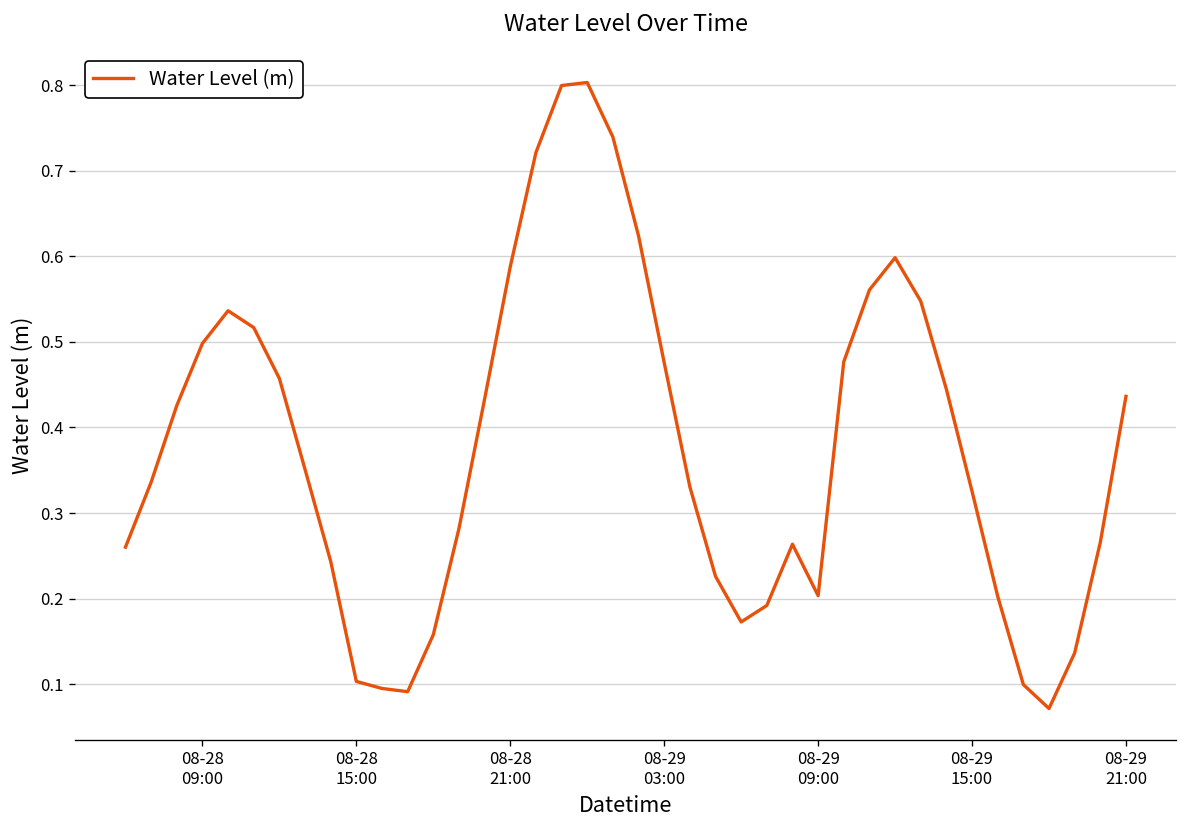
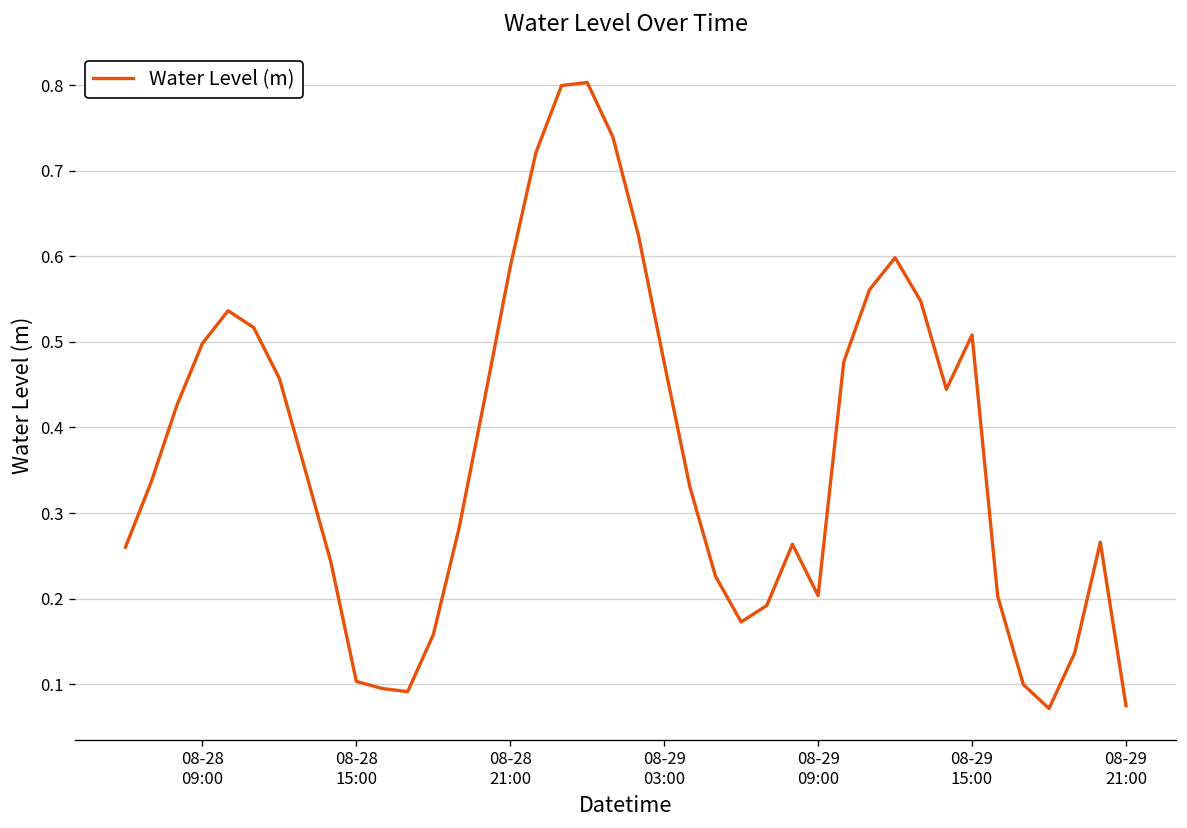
  {
    "08-28 09:00": 0.50,
    "08-28 15:00": 0.10,
    "08-28 21:00": 0.59,
    "08-29 03:00": 0.48,
    "08-29 09:00": 0.20,
-   "08-29 15:00": 0.33,
-   "08-29 21:00": 0.44
+   "08-29 15:00": 0.51,
+   "08-29 21:00": 0.08
  }
